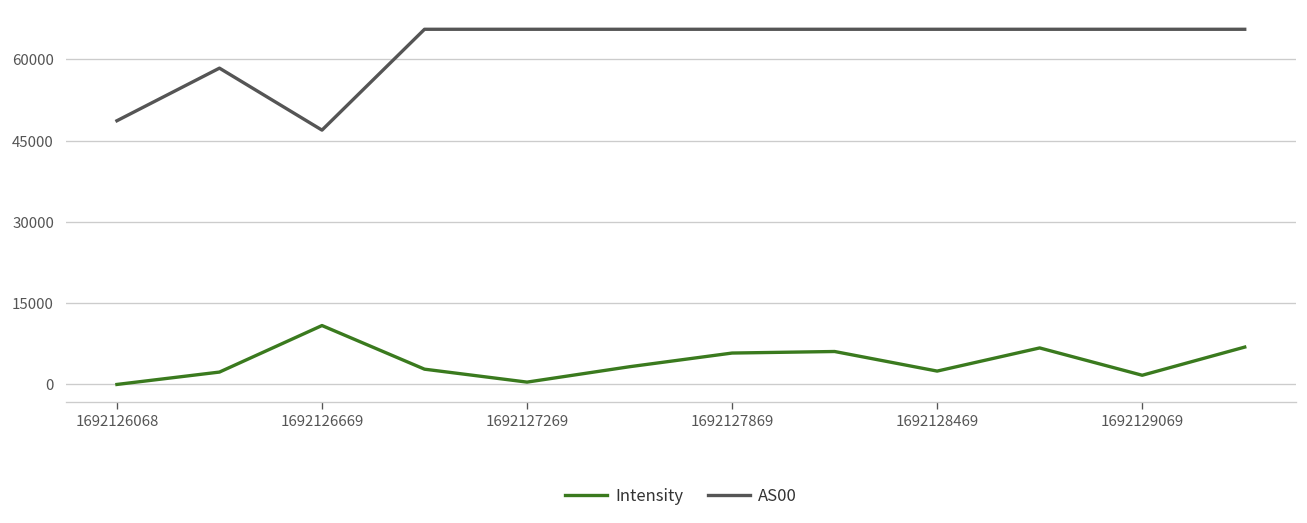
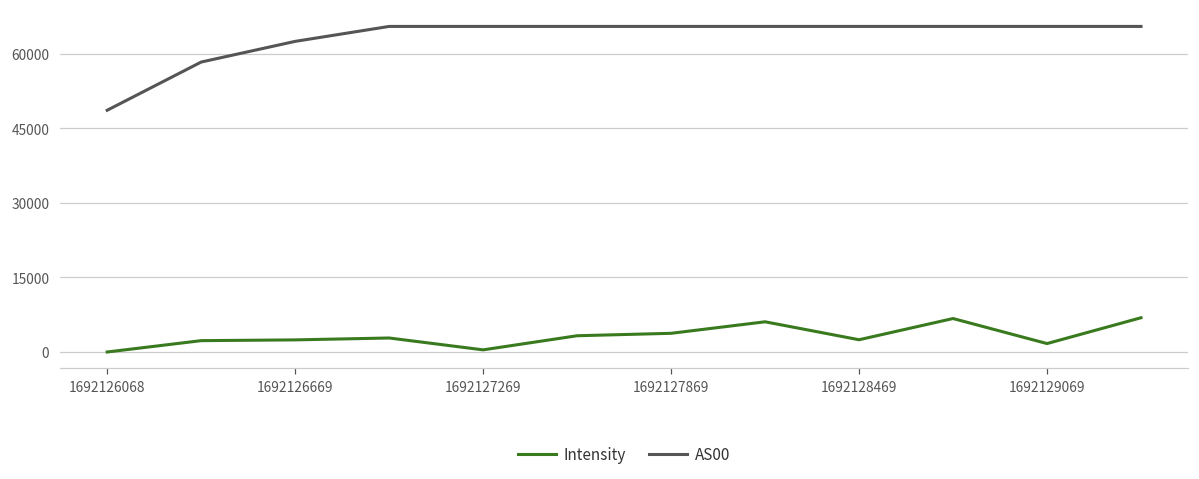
  {
    "Intensity": {
      "1692126068": 0,
-     "1692126669": 11000,
+     "1692126669": 2000,
      "1692127269": 0,
-     "1692127869": 6000,
+     "1692127869": 4000,
      "1692128469": 2000,
      "1692129069": 2000
    },
    "AS00": {
      "1692126068": 49000,
-     "1692126669": 47000,
+     "1692126669": 63000,
      "1692127269": 66000,
      "1692127869": 66000,
      "1692128469": 66000,
      "1692129069": 66000
    }
  }
